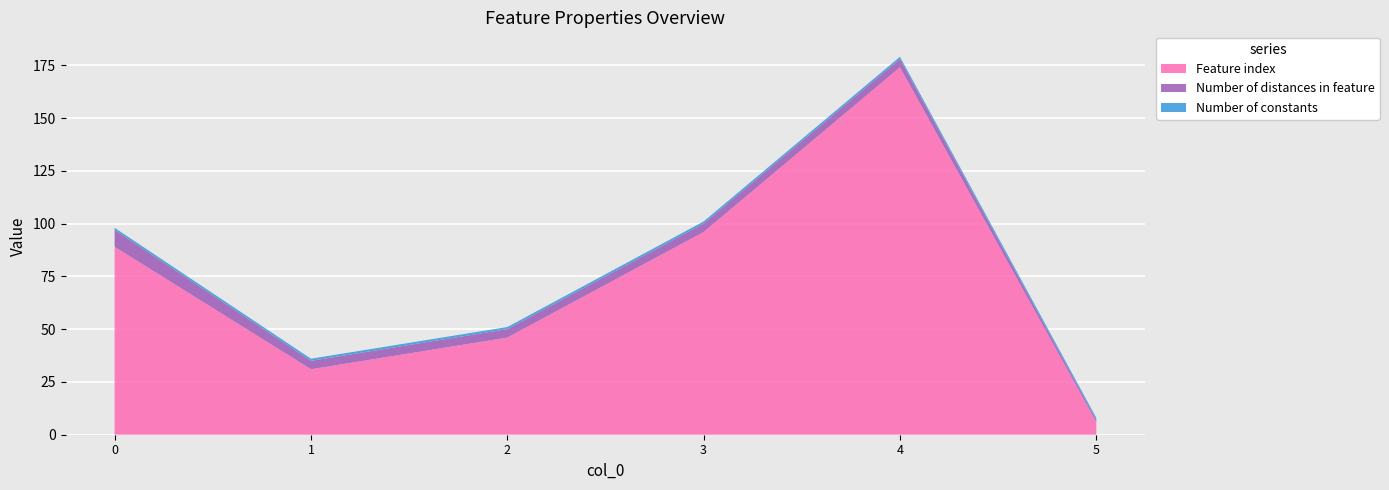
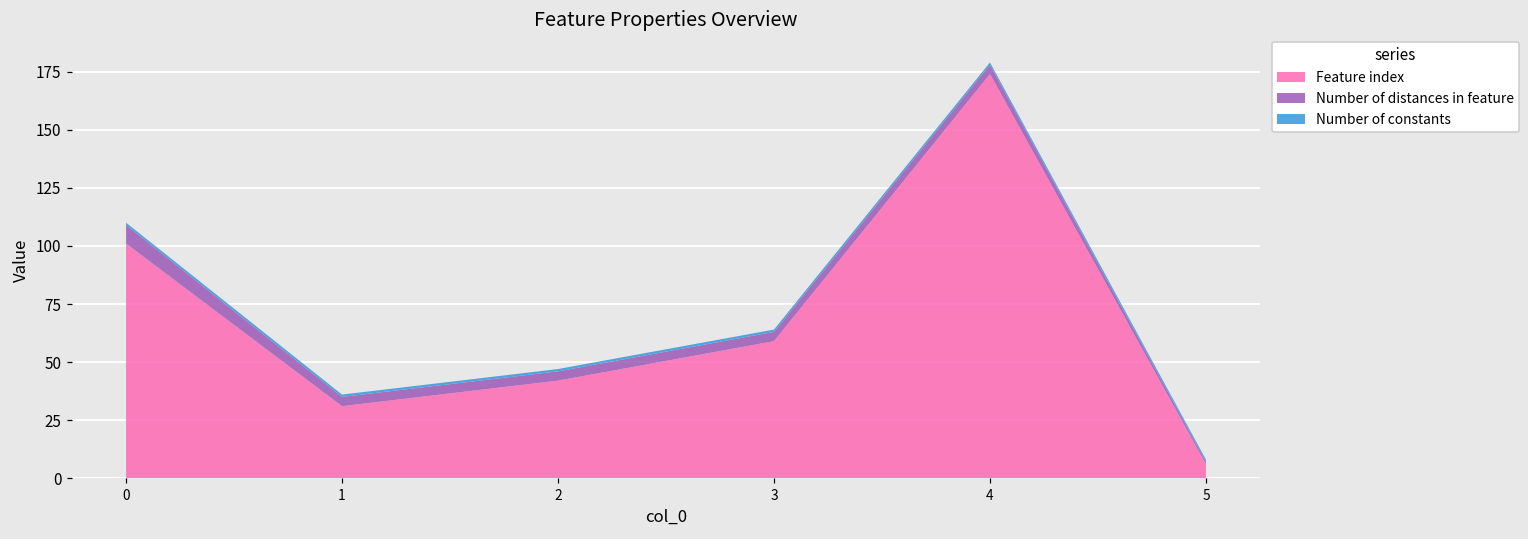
  {
    "Feature index": {
-     "0": 89,
+     "0": 101,
      "1": 31,
-     "2": 46,
-     "3": 96,
+     "2": 42,
+     "3": 59,
      "4": 174
    }
  }
